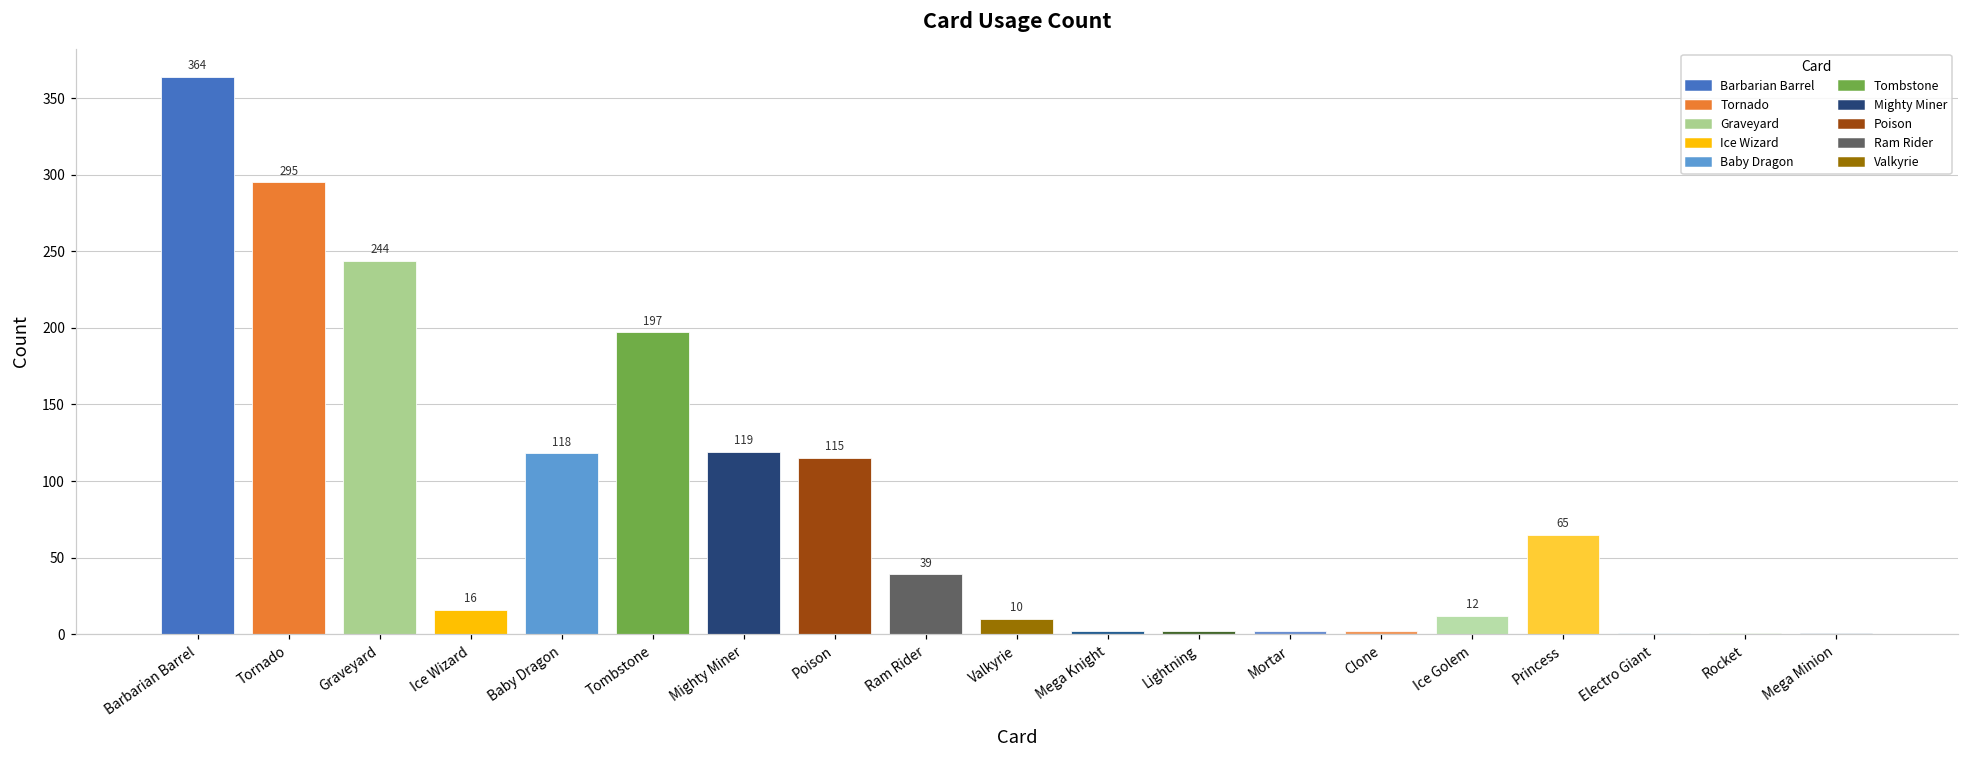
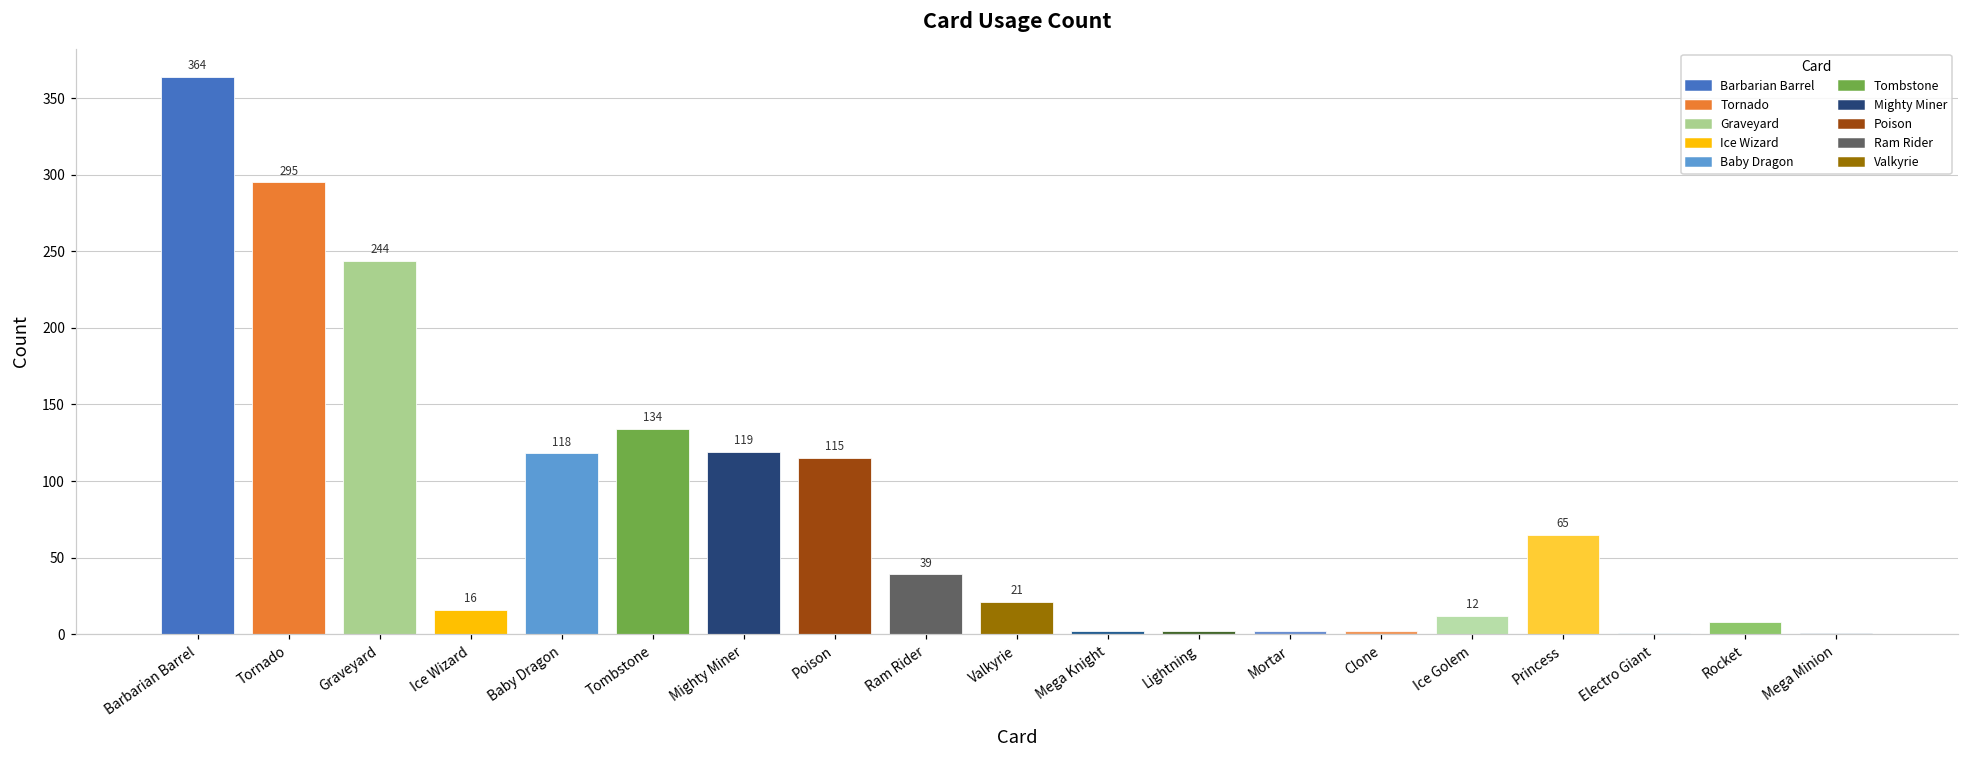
  {
    "Barbarian Barrel": 364,
    "Tornado": 295,
    "Graveyard": 244,
    "Ice Wizard": 16,
    "Baby Dragon": 118,
-   "Tombstone": 197,
+   "Tombstone": 134,
    "Mighty Miner": 119,
    "Poison": 115,
    "Ram Rider": 39,
-   "Valkyrie": 10,
+   "Valkyrie": 21,
    "Ice Golem": 12,
    "Princess": 65,
-   "Rocket": 1
+   "Rocket": 8
  }
